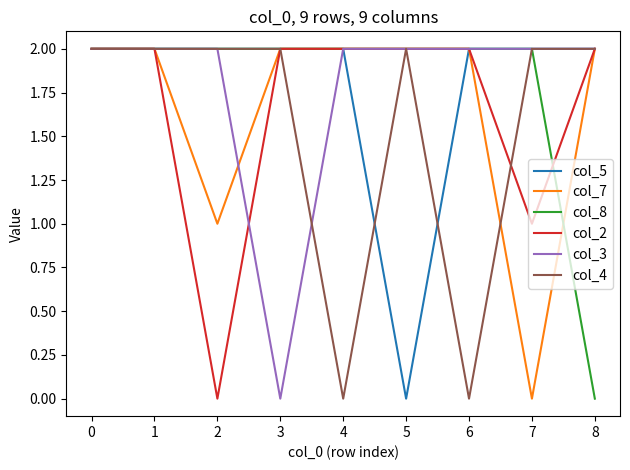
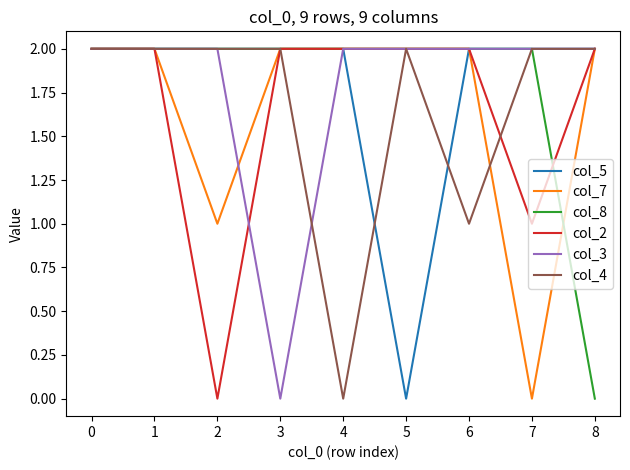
  {
    "col_5": {
      "5": 0
    },
    "col_7": {
      "2": 1,
      "7": 0
    },
    "col_8": {
      "8": 0
    },
    "col_2": {
      "2": 0
    },
    "col_3": {
      "3": 0
    },
    "col_4": {
      "4": 0,
-     "6": 0
+     "6": 1
    }
  }
